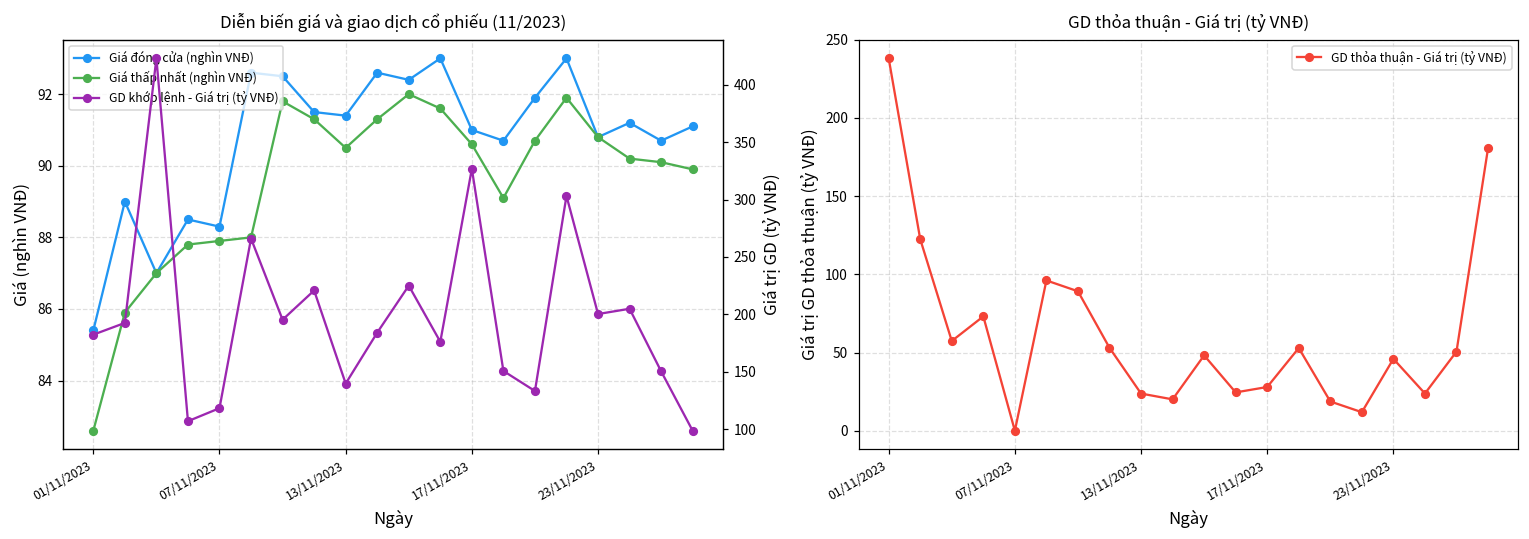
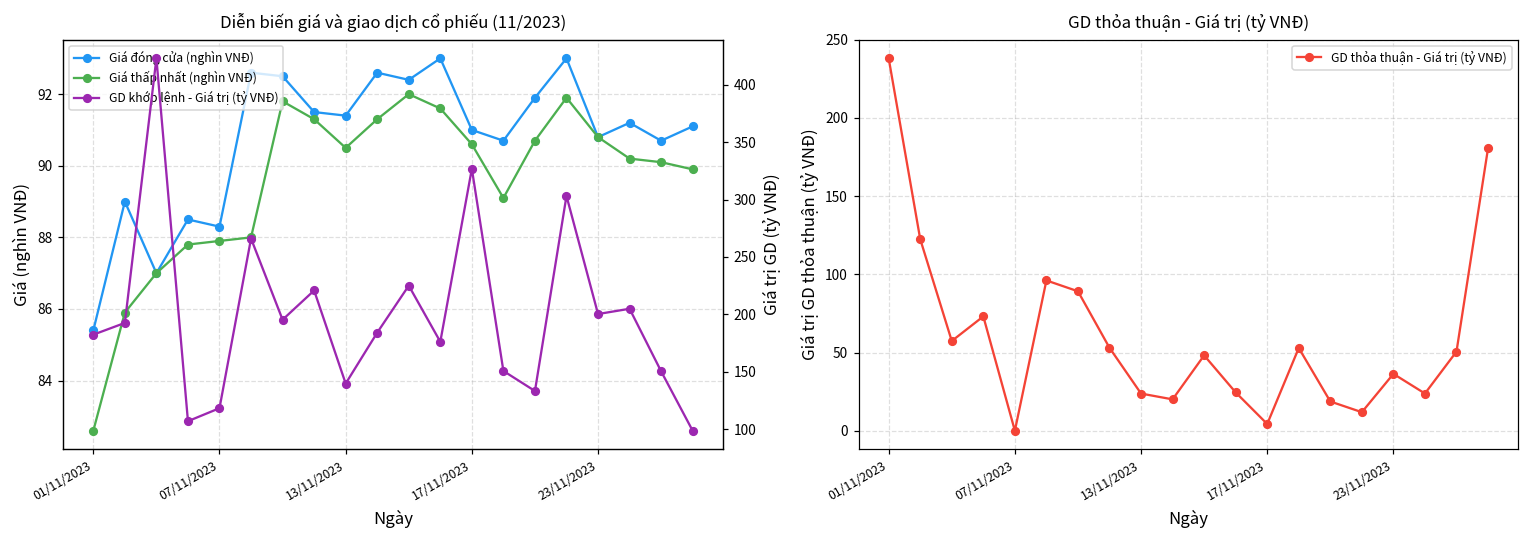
  {
    "GD thỏa thuận - Giá trị (tỷ VNĐ)": {
      "01/11/2023": 238,
      "07/11/2023": 0,
      "13/11/2023": 24,
-     "17/11/2023": 28,
-     "23/11/2023": 46
+     "17/11/2023": 4,
+     "23/11/2023": 36
    }
  }
